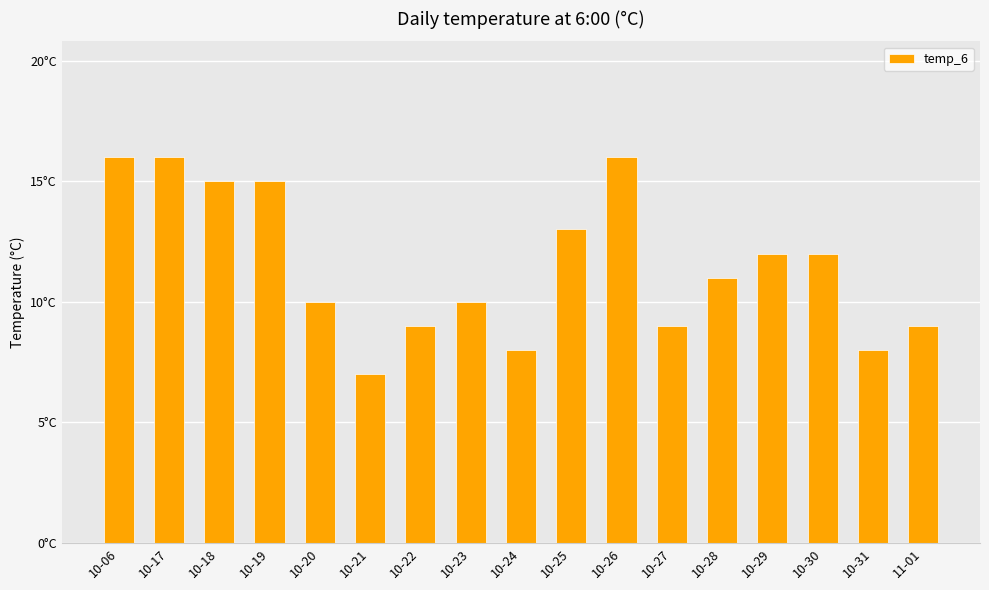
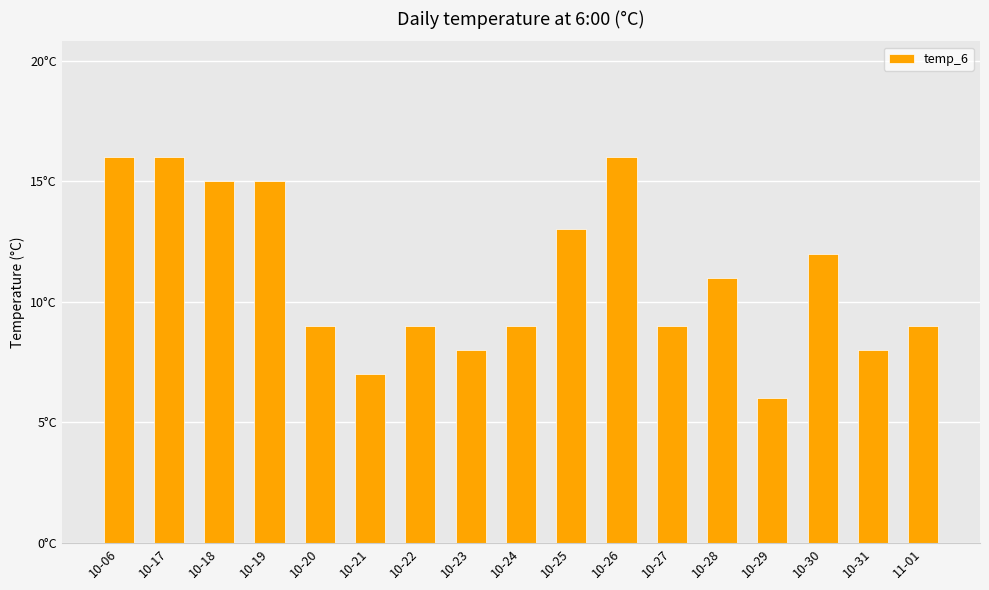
  {
    "10-06": "16°C",
    "10-17": "16°C",
    "10-18": "15°C",
    "10-19": "15°C",
-   "10-20": "10°C",
+   "10-20": "9°C",
    "10-21": "7°C",
    "10-22": "9°C",
-   "10-23": "10°C",
-   "10-24": "8°C",
+   "10-23": "8°C",
+   "10-24": "9°C",
    "10-25": "13°C",
    "10-26": "16°C",
    "10-27": "9°C",
    "10-28": "11°C",
-   "10-29": "12°C",
+   "10-29": "6°C",
    "10-30": "12°C",
    "10-31": "8°C",
    "11-01": "9°C"
  }
